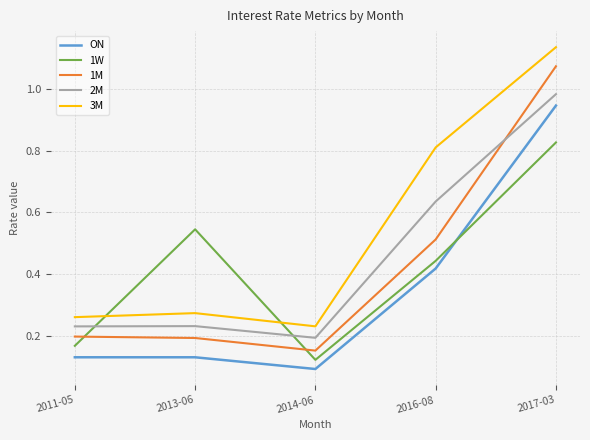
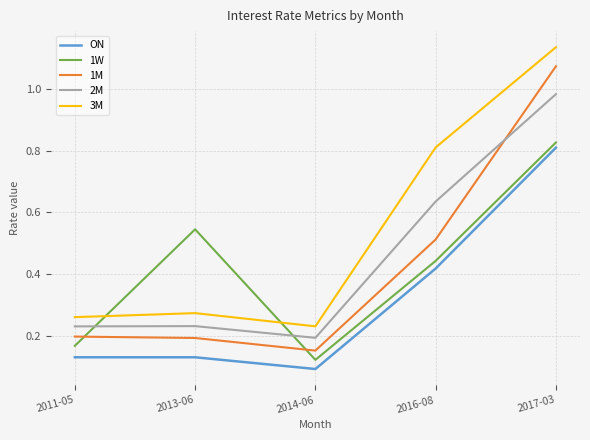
  {
    "ON": {
      "2011-05": 0.13,
      "2013-06": 0.13,
      "2014-06": 0.09,
      "2016-08": 0.42,
-     "2017-03": 0.95
+     "2017-03": 0.81
    },
    "1W": {
      "2011-05": 0.17,
      "2013-06": 0.55,
      "2014-06": 0.12,
      "2016-08": 0.44,
      "2017-03": 0.83
    },
    "1M": {
      "2011-05": 0.20,
      "2013-06": 0.19,
      "2014-06": 0.15,
      "2016-08": 0.51,
      "2017-03": 1.07
    },
    "2M": {
      "2011-05": 0.23,
      "2013-06": 0.23,
      "2014-06": 0.19,
      "2016-08": 0.64,
      "2017-03": 0.98
    },
    "3M": {
      "2011-05": 0.26,
      "2013-06": 0.27,
      "2014-06": 0.23,
      "2016-08": 0.81,
      "2017-03": 1.13
    }
  }
